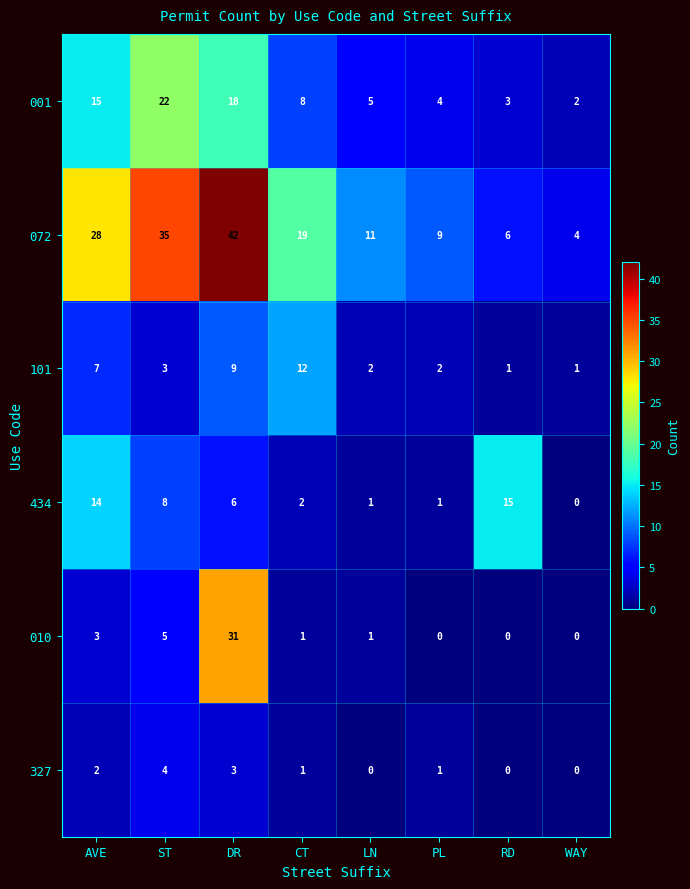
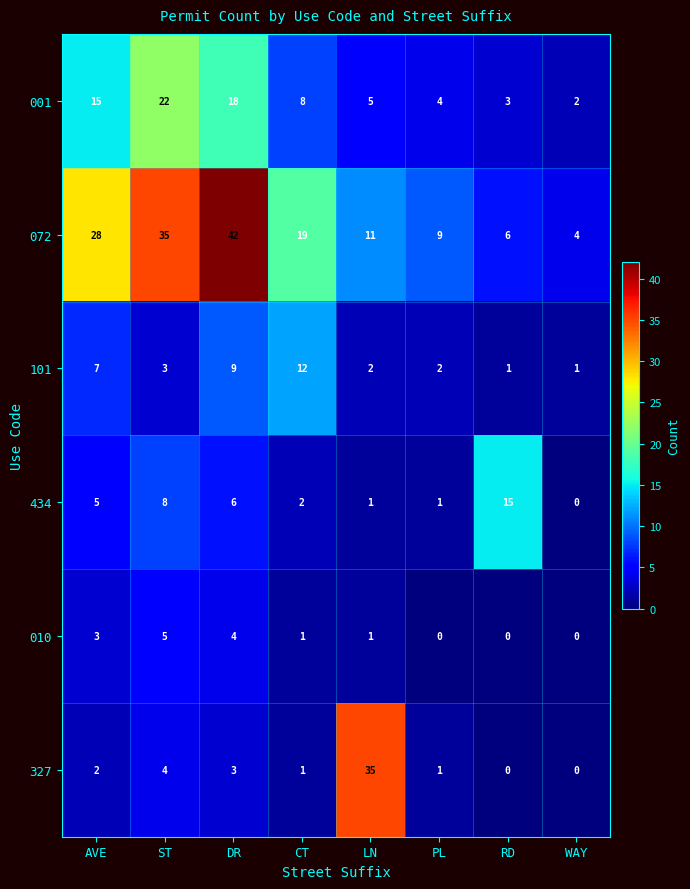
  {
    "001": {
      "AVE": 15,
      "ST": 22,
      "DR": 18,
      "CT": 8,
      "LN": 5,
      "PL": 4,
      "RD": 3,
      "WAY": 2
    },
    "072": {
      "AVE": 28,
      "ST": 35,
      "DR": 42,
      "CT": 19,
      "LN": 11,
      "PL": 9,
      "RD": 6,
      "WAY": 4
    },
    "101": {
      "AVE": 7,
      "ST": 3,
      "DR": 9,
      "CT": 12,
      "LN": 2,
      "PL": 2,
      "RD": 1,
      "WAY": 1
    },
    "434": {
-     "AVE": 14,
+     "AVE": 5,
      "ST": 8,
      "DR": 6,
      "CT": 2,
      "LN": 1,
      "PL": 1,
      "RD": 15,
      "WAY": 0
    },
    "010": {
      "AVE": 3,
      "ST": 5,
-     "DR": 31,
+     "DR": 4,
      "CT": 1,
      "LN": 1,
      "PL": 0,
      "RD": 0,
      "WAY": 0
    },
    "327": {
      "AVE": 2,
      "ST": 4,
      "DR": 3,
      "CT": 1,
-     "LN": 0,
+     "LN": 35,
      "PL": 1,
      "RD": 0,
      "WAY": 0
    }
  }
